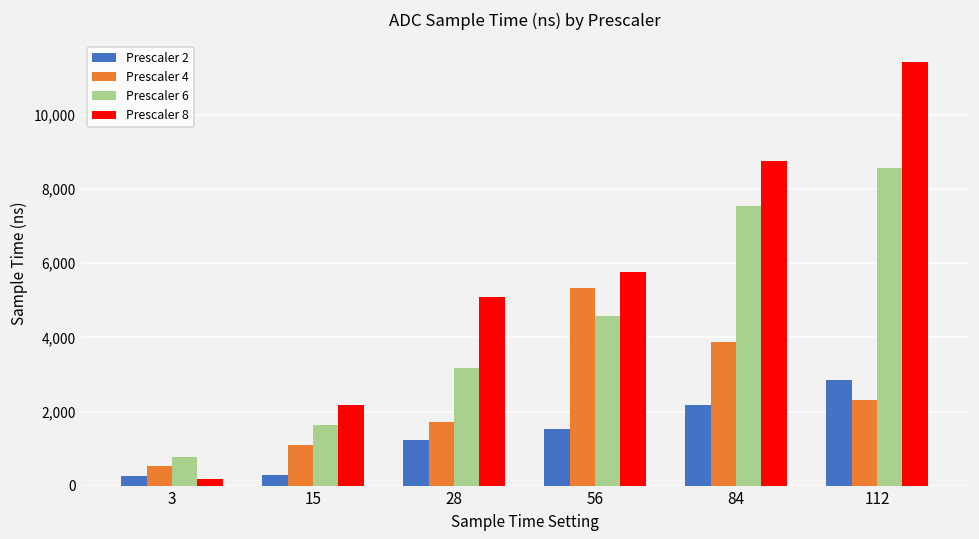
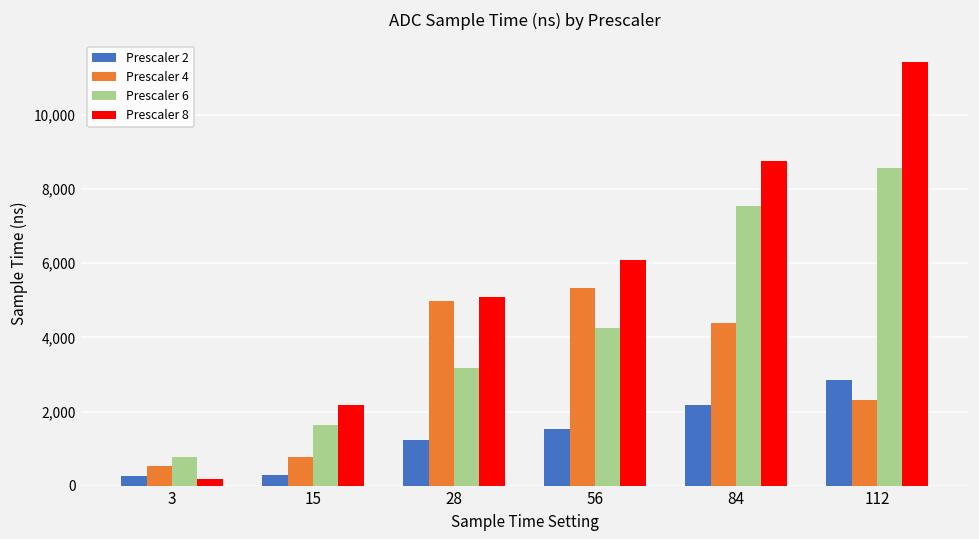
  {
    "Prescaler 2": {
      "3": "300",
      "15": "300",
      "28": "1,200",
      "56": "1,500",
      "84": "2,200",
      "112": "2,900"
    },
    "Prescaler 4": {
      "3": "500",
-     "15": "1,100",
-     "28": "1,700",
+     "15": "800",
+     "28": "5,000",
      "56": "5,300",
-     "84": "3,900",
+     "84": "4,400",
      "112": "2,300"
    },
    "Prescaler 6": {
      "3": "800",
      "15": "1,600",
      "28": "3,200",
-     "56": "4,600",
+     "56": "4,300",
      "84": "7,500",
      "112": "8,600"
    },
    "Prescaler 8": {
      "3": "200",
      "15": "2,200",
      "28": "5,100",
-     "56": "5,800",
+     "56": "6,100",
      "84": "8,800",
      "112": "11,400"
    }
  }
